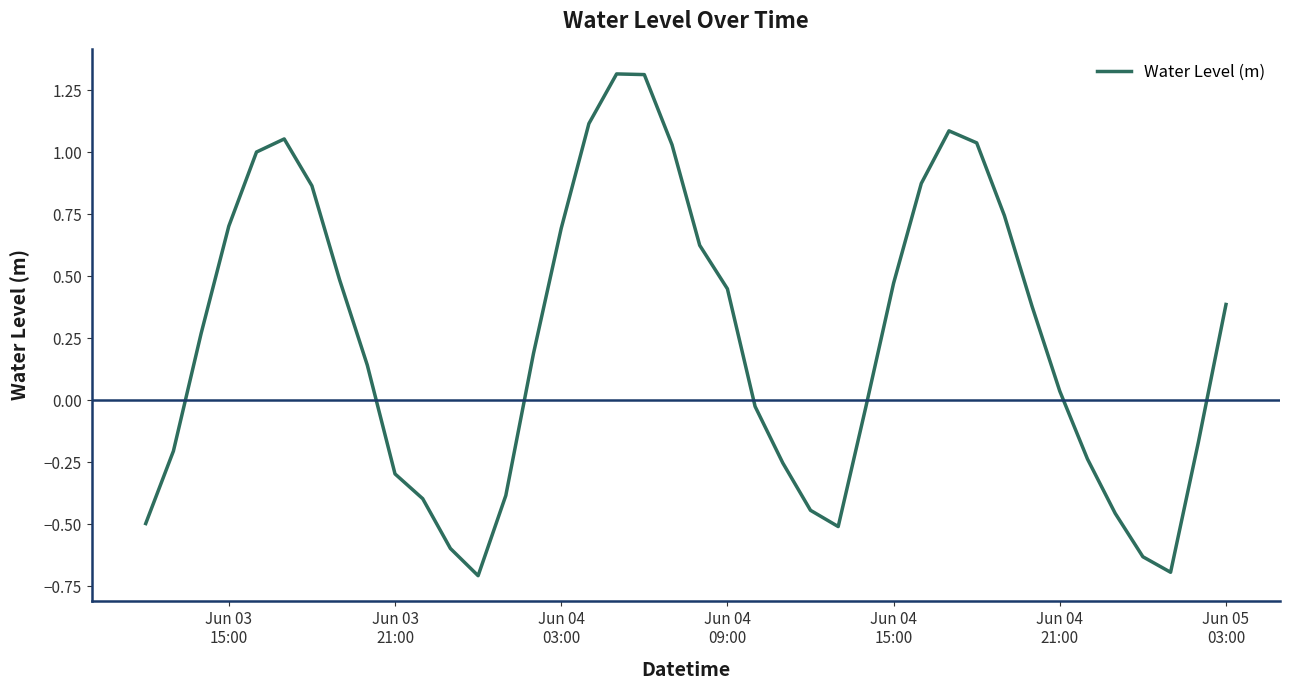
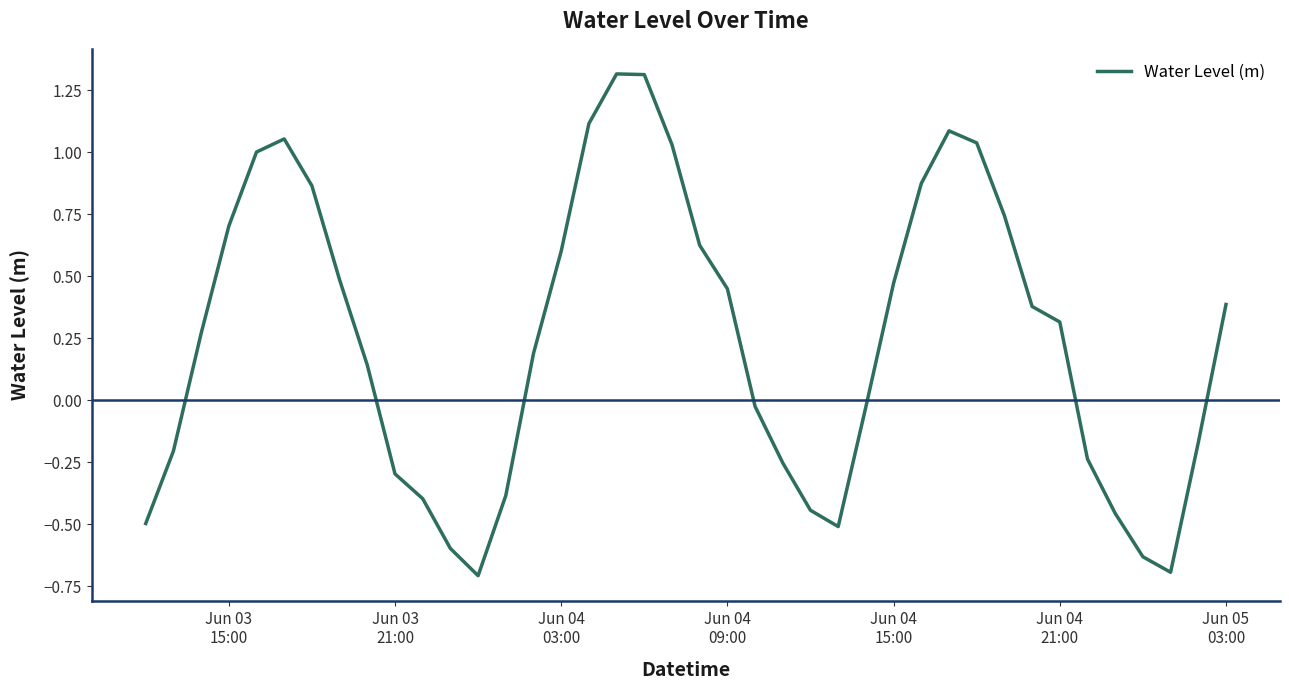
  {
    "Jun 03 15:00": 0.70,
    "Jun 03 21:00": -0.30,
-   "Jun 04 03:00": 0.69,
+   "Jun 04 03:00": 0.60,
    "Jun 04 09:00": 0.45,
    "Jun 04 15:00": 0.47,
-   "Jun 04 21:00": 0.04,
+   "Jun 04 21:00": 0.32,
    "Jun 05 03:00": 0.39
  }
